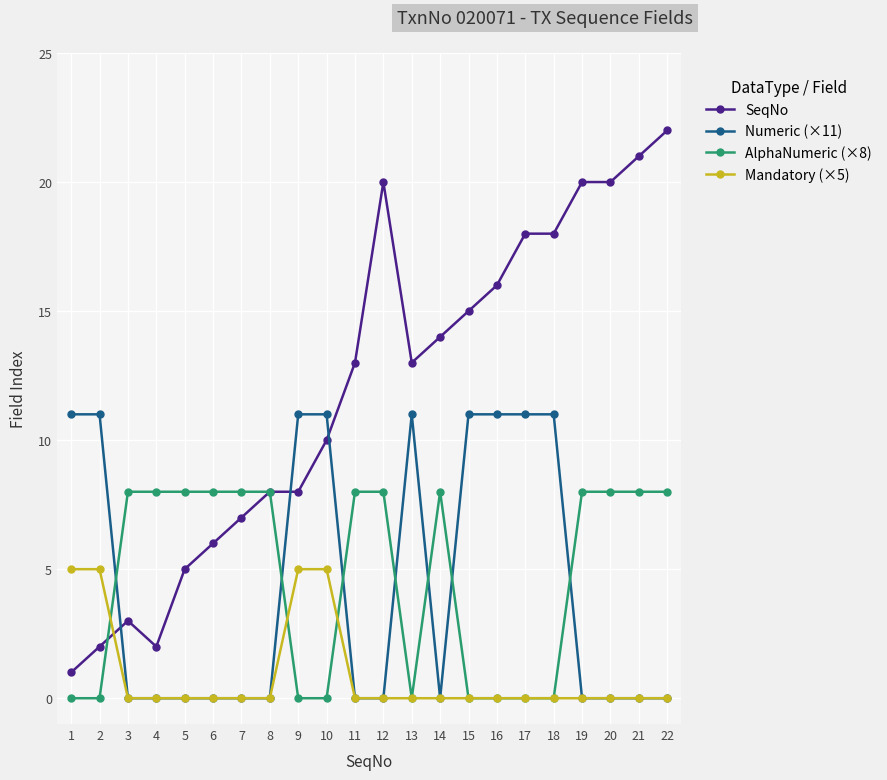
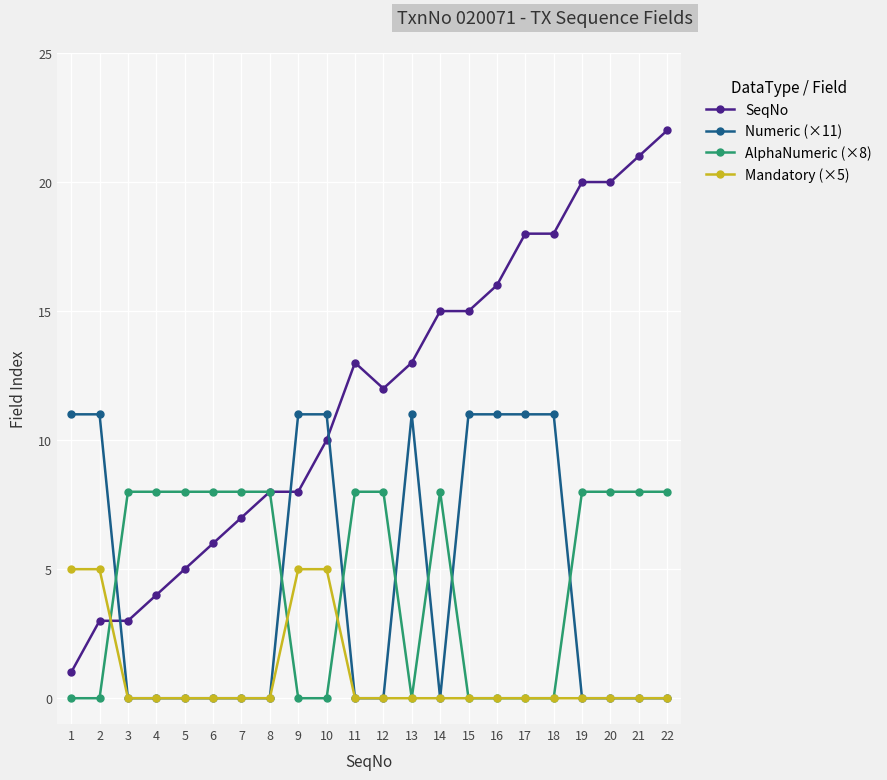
  {
    "SeqNo": {
      "1": 1,
-     "2": 2,
+     "2": 3,
      "3": 3,
-     "4": 2,
+     "4": 4,
      "5": 5,
      "6": 6,
      "7": 7,
      "9": 8,
      "10": 10,
      "11": 13,
-     "12": 20,
+     "12": 12,
      "13": 13,
-     "14": 14,
+     "14": 15,
      "15": 15,
      "16": 16,
      "17": 18,
      "18": 18,
      "19": 20,
      "20": 20,
      "21": 21,
      "22": 22
    },
    "Numeric (×11)": {
      "1": 11,
      "2": 11,
      "9": 11,
      "10": 11,
      "13": 11,
      "15": 11,
      "16": 11,
      "17": 11,
      "18": 11
    },
    "AlphaNumeric (×8)": {
      "1": 0,
      "2": 0,
      "3": 8,
      "4": 8,
      "5": 8,
      "6": 8,
      "7": 8,
      "9": 0,
      "10": 0,
      "11": 8,
      "12": 8,
      "14": 8,
      "19": 8,
      "20": 8,
      "21": 8,
      "22": 8
    },
    "Mandatory (×5)": {
      "1": 5,
      "2": 5,
      "9": 5,
      "10": 5
    }
  }
